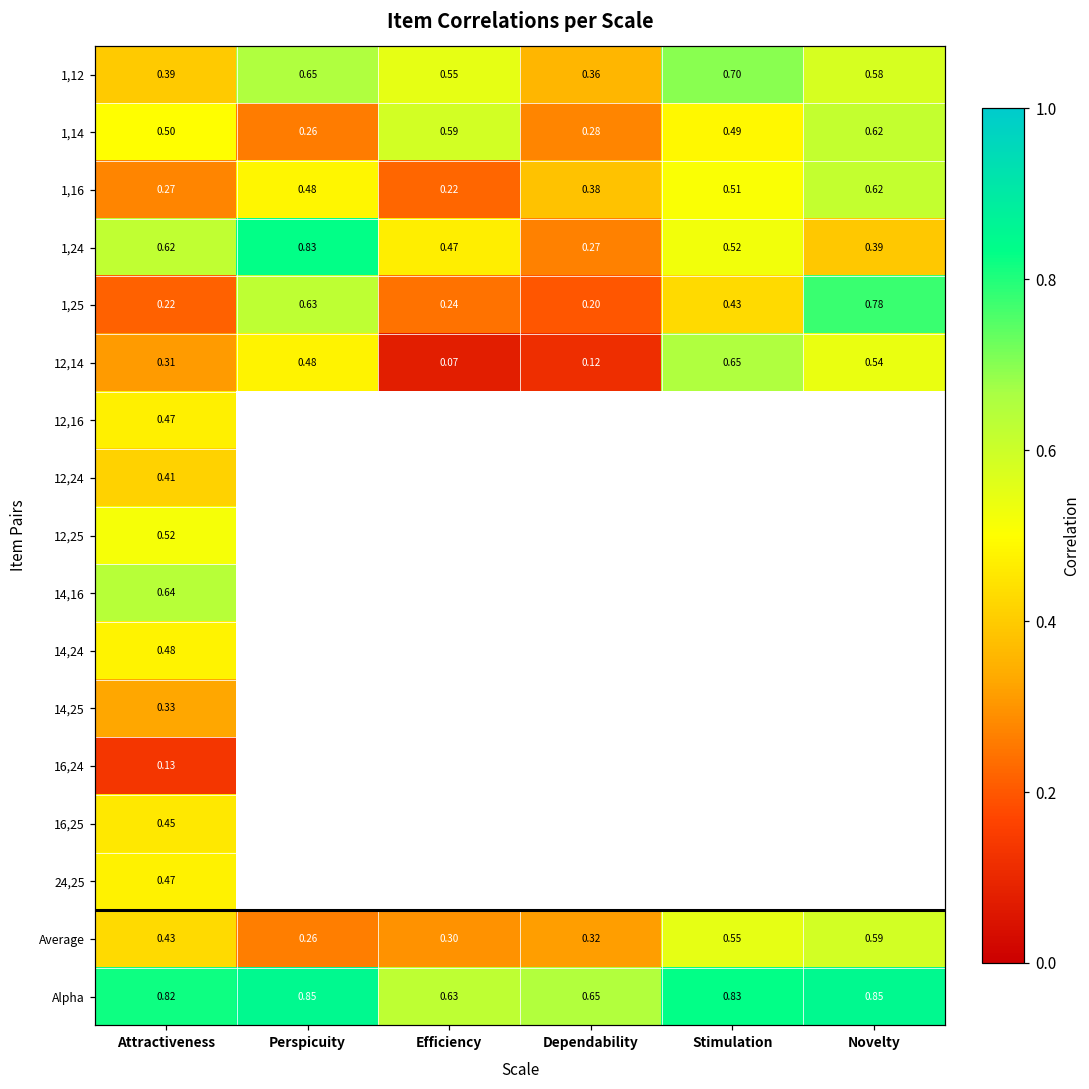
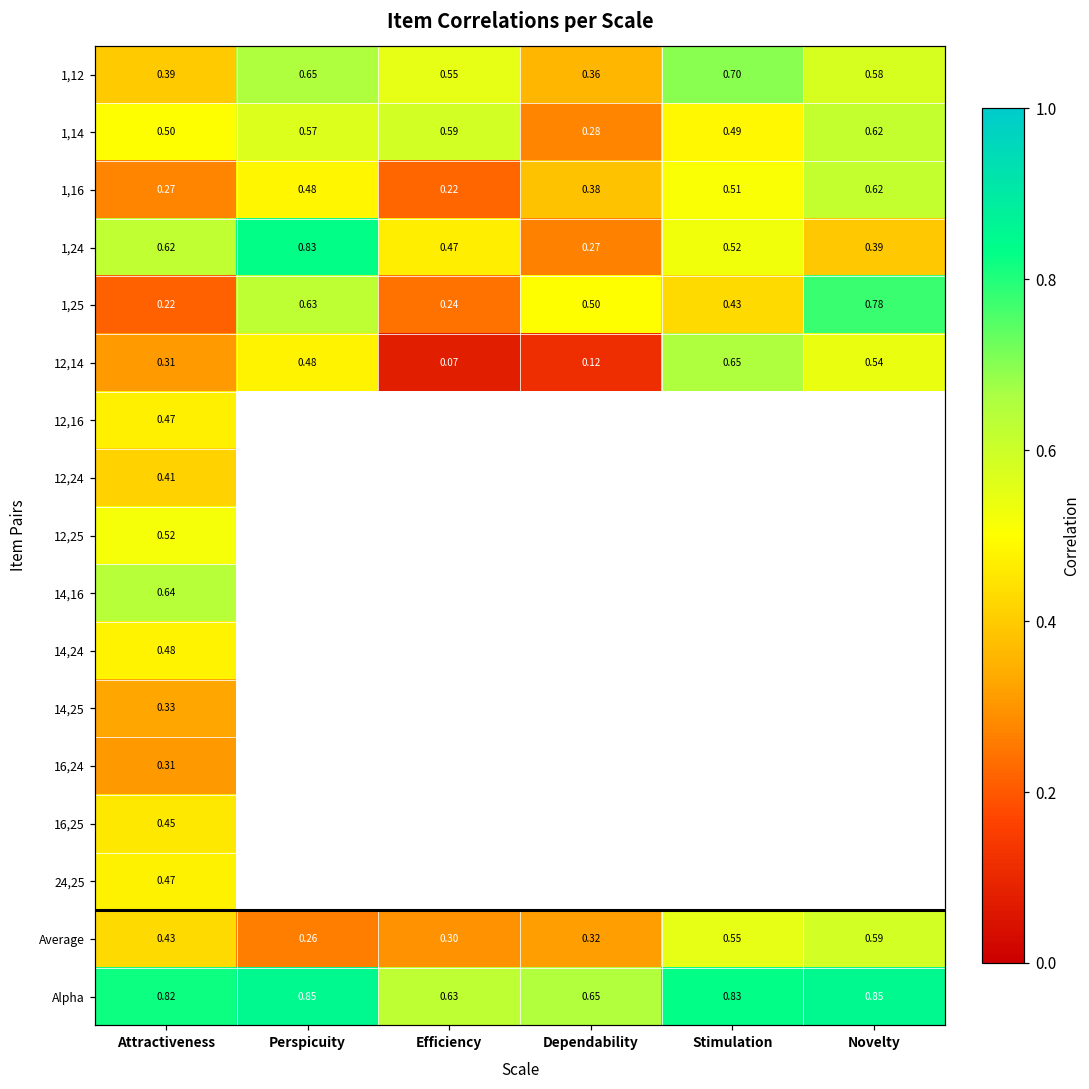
  {
    "1,12": {
      "Attractiveness": 0.39,
      "Perspicuity": 0.65,
      "Efficiency": 0.55,
      "Dependability": 0.36,
      "Stimulation": 0.70,
      "Novelty": 0.58
    },
    "1,14": {
      "Attractiveness": 0.50,
-     "Perspicuity": 0.26,
+     "Perspicuity": 0.57,
      "Efficiency": 0.59,
      "Dependability": 0.28,
      "Stimulation": 0.49,
      "Novelty": 0.62
    },
    "1,16": {
      "Attractiveness": 0.27,
      "Perspicuity": 0.48,
      "Efficiency": 0.22,
      "Dependability": 0.38,
      "Stimulation": 0.51,
      "Novelty": 0.62
    },
    "1,24": {
      "Attractiveness": 0.62,
      "Perspicuity": 0.83,
      "Efficiency": 0.47,
      "Dependability": 0.27,
      "Stimulation": 0.52,
      "Novelty": 0.39
    },
    "1,25": {
      "Attractiveness": 0.22,
      "Perspicuity": 0.63,
      "Efficiency": 0.24,
-     "Dependability": 0.20,
+     "Dependability": 0.50,
      "Stimulation": 0.43,
      "Novelty": 0.78
    },
    "12,14": {
      "Attractiveness": 0.31,
      "Perspicuity": 0.48,
      "Efficiency": 0.07,
      "Dependability": 0.12,
      "Stimulation": 0.65,
      "Novelty": 0.54
    },
    "12,16": {
      "Attractiveness": 0.47
    },
    "12,24": {
      "Attractiveness": 0.41
    },
    "12,25": {
      "Attractiveness": 0.52
    },
    "14,16": {
      "Attractiveness": 0.64
    },
    "14,24": {
      "Attractiveness": 0.48
    },
    "14,25": {
      "Attractiveness": 0.33
    },
    "16,24": {
-     "Attractiveness": 0.13
+     "Attractiveness": 0.31
    },
    "16,25": {
      "Attractiveness": 0.45
    },
    "24,25": {
      "Attractiveness": 0.47
    },
    "Average": {
      "Attractiveness": 0.43,
      "Perspicuity": 0.26,
      "Efficiency": 0.30,
      "Dependability": 0.32,
      "Stimulation": 0.55,
      "Novelty": 0.59
    },
    "Alpha": {
      "Attractiveness": 0.82,
      "Perspicuity": 0.85,
      "Efficiency": 0.63,
      "Dependability": 0.65,
      "Stimulation": 0.83,
      "Novelty": 0.85
    }
  }
